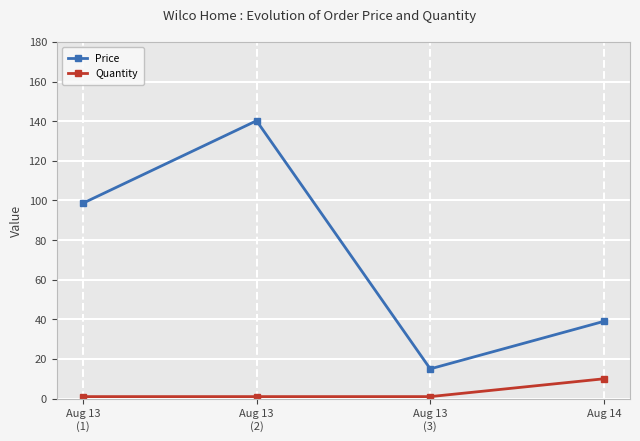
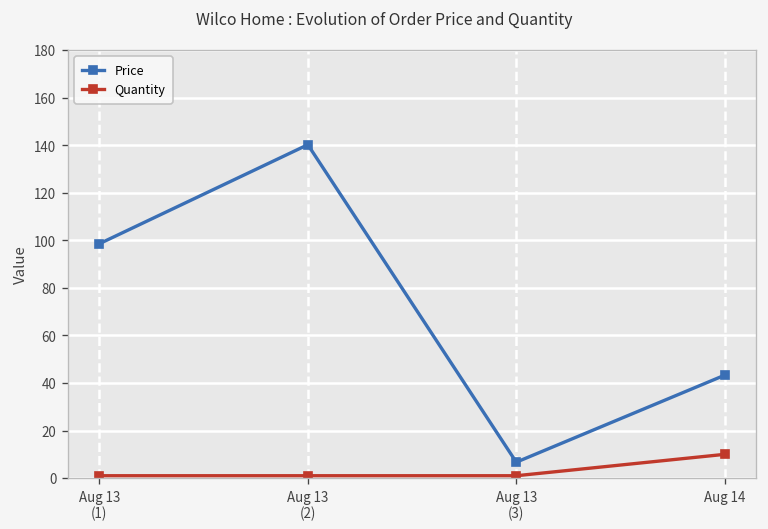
  {
    "Price": {
      "Aug 13 (1)": 99,
      "Aug 13 (2)": 140,
-     "Aug 13 (3)": 15,
-     "Aug 14": 39
+     "Aug 13 (3)": 7,
+     "Aug 14": 43
    },
    "Quantity": {
      "Aug 13 (1)": 1,
      "Aug 13 (2)": 1,
      "Aug 13 (3)": 1,
      "Aug 14": 10
    }
  }
